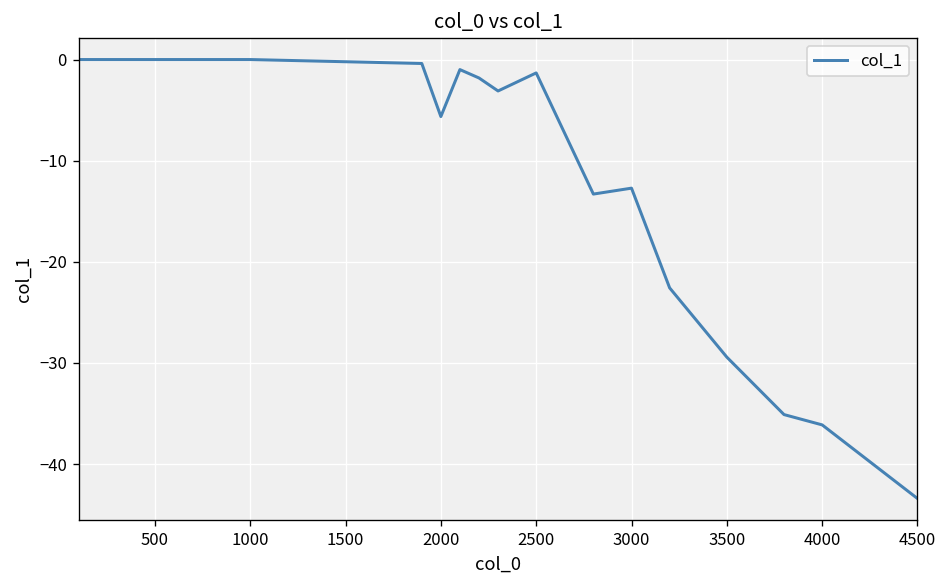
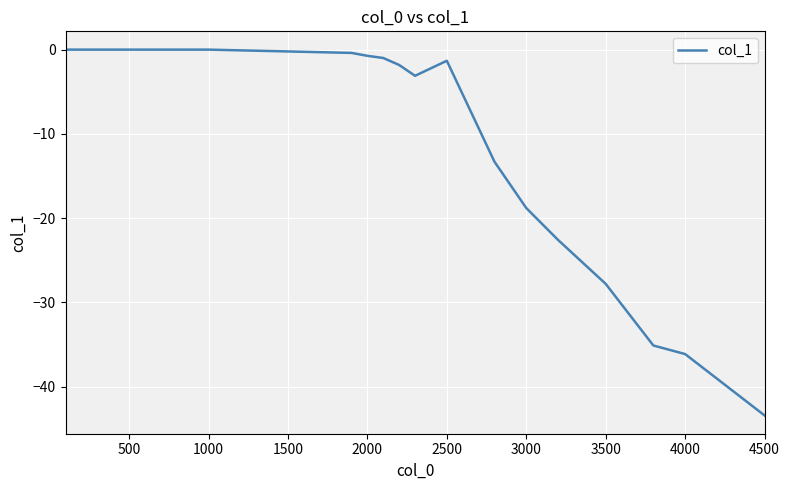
  {
    "500": 0,
    "1000": 0,
-   "2000": -6,
+   "2000": -1,
    "2500": -1,
-   "3000": -13,
-   "3500": -29,
+   "3000": -19,
+   "3500": -28,
    "4000": -36,
    "4500": -43
  }
